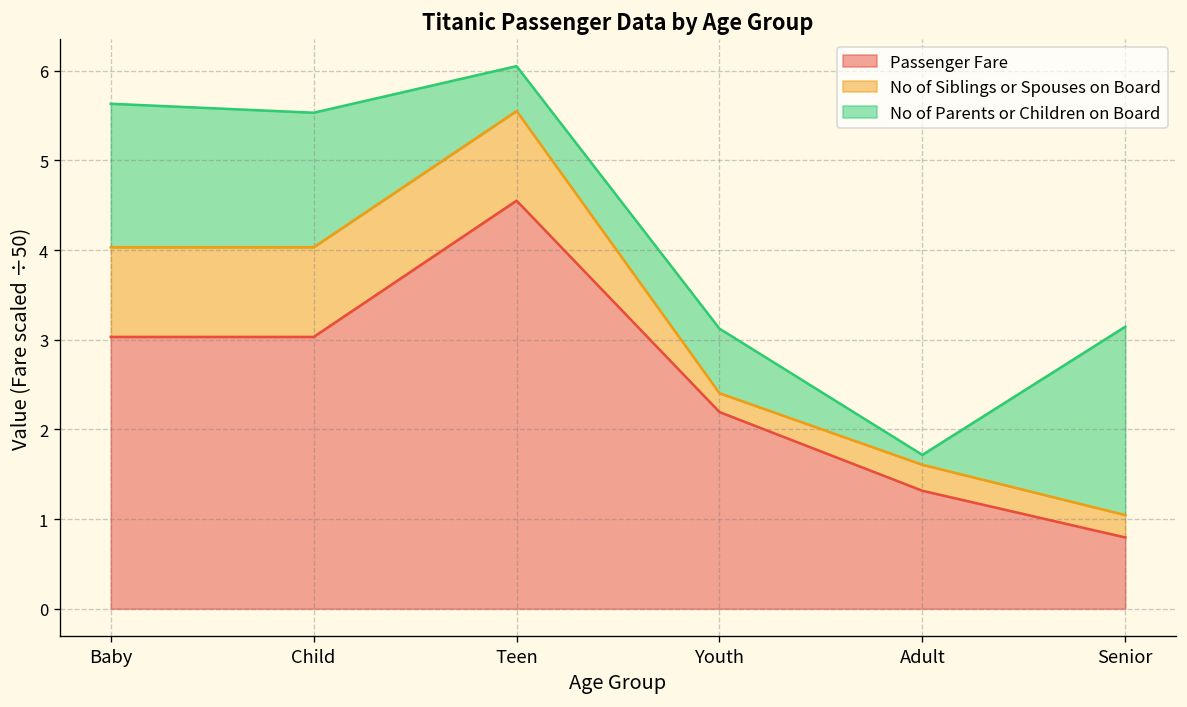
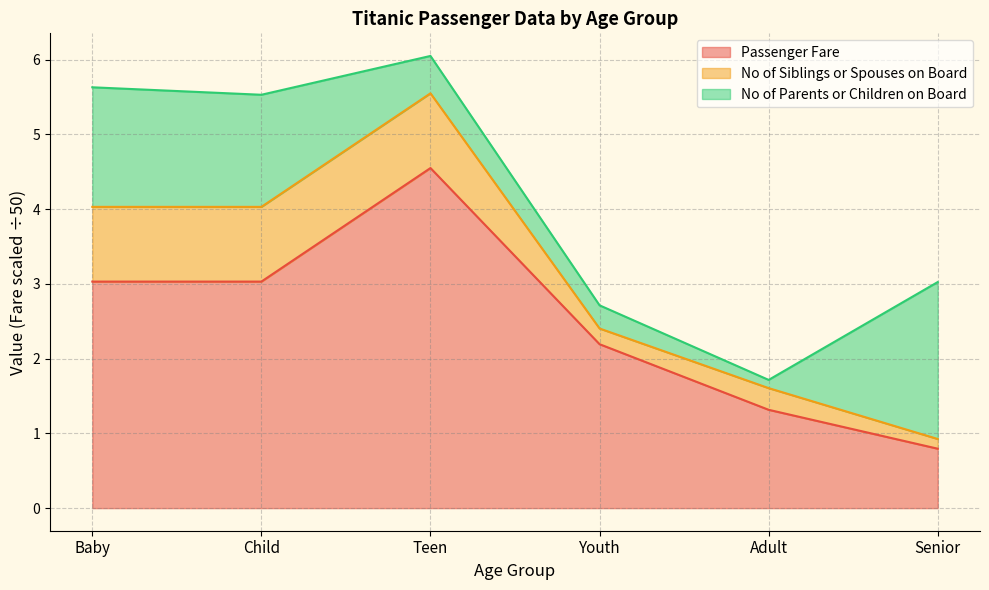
  {
    "Passenger Fare": {
      "Baby": 3.0,
      "Child": 3.0,
      "Teen": 4.6,
      "Youth": 2.2,
      "Adult": 1.3,
      "Senior": 0.8
    },
    "No of Siblings or Spouses on Board": {
      "Baby": 1.0,
      "Child": 1.0,
      "Teen": 1.0,
      "Youth": 0.2,
      "Adult": 0.3,
-     "Senior": 0.2
+     "Senior": 0.1
    },
    "No of Parents or Children on Board": {
      "Baby": 1.6,
      "Child": 1.5,
      "Teen": 0.5,
-     "Youth": 0.7,
+     "Youth": 0.3,
      "Adult": 0.1,
      "Senior": 2.1
    }
  }
